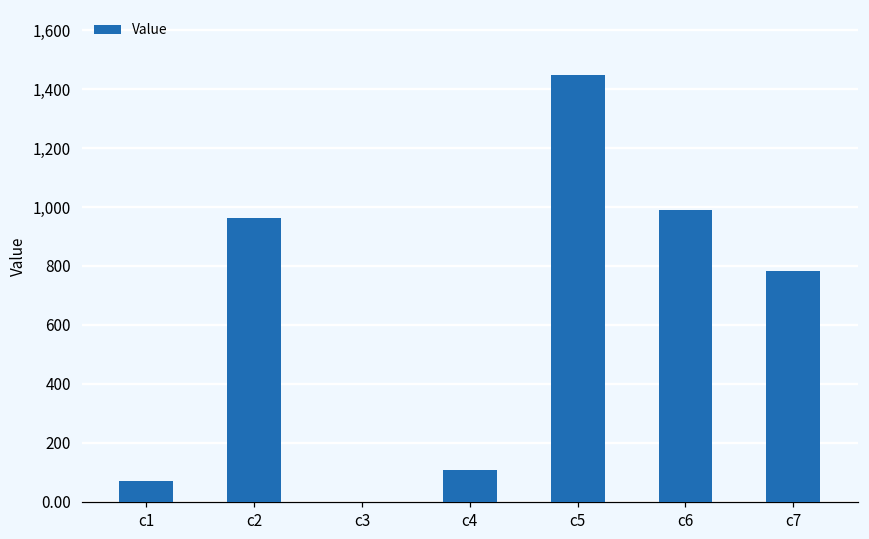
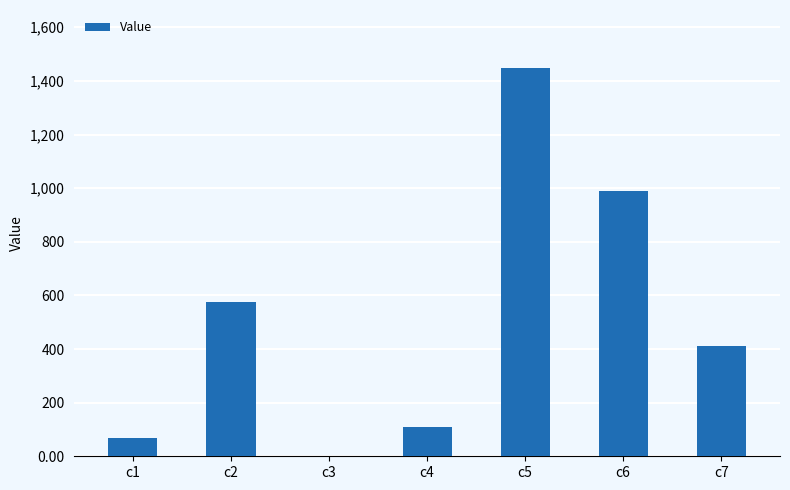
  {
    "c1": "70",
-   "c2": "960",
+   "c2": "580",
    "c4": "110",
    "c5": "1,450",
    "c6": "990",
-   "c7": "780"
+   "c7": "410"
  }
